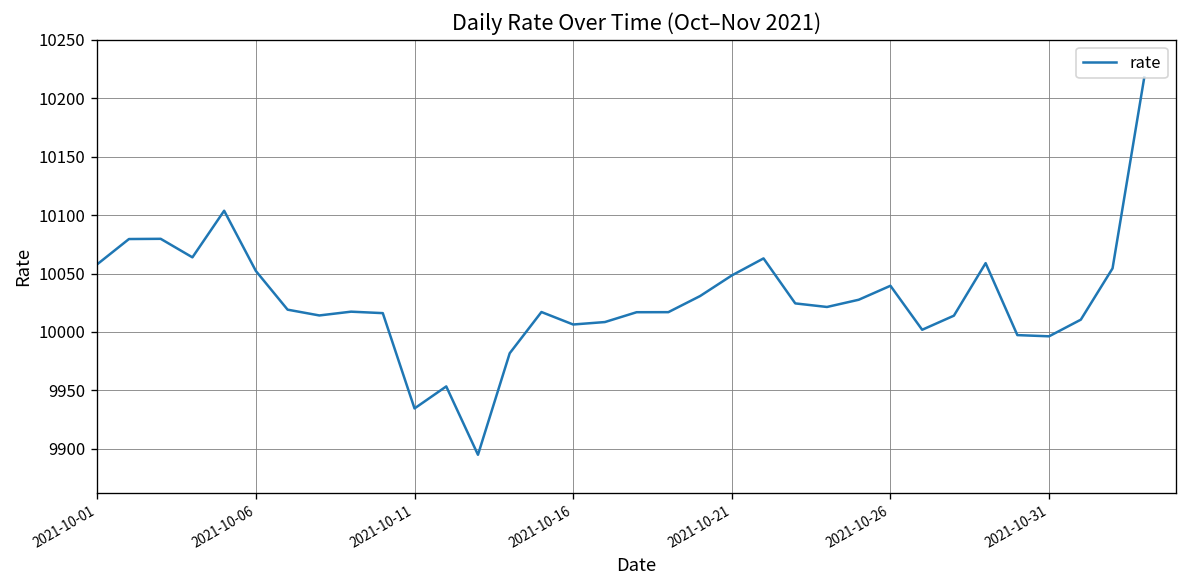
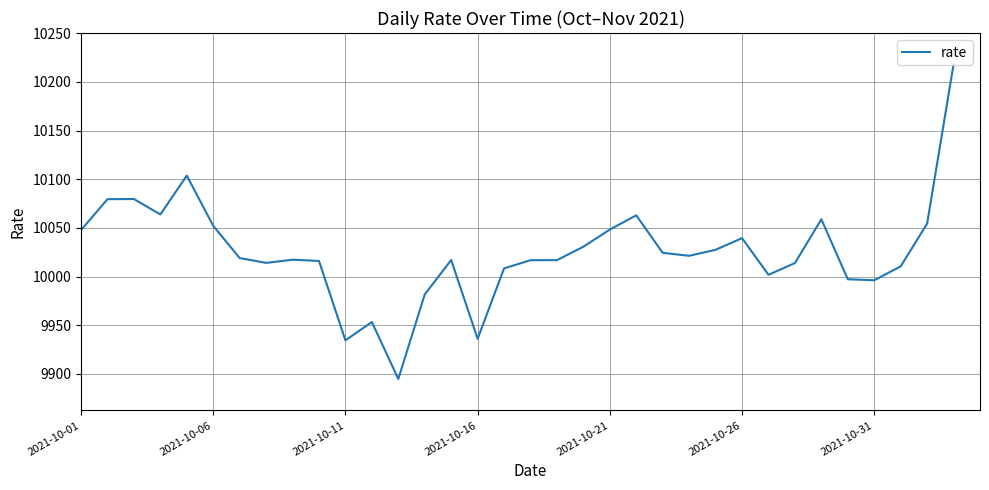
  {
-   "2021-10-01": 10060,
+   "2021-10-01": 10050,
    "2021-10-06": 10050,
    "2021-10-11": 9930,
-   "2021-10-16": 10010,
+   "2021-10-16": 9940,
    "2021-10-21": 10050,
    "2021-10-26": 10040,
    "2021-10-31": 10000
  }
